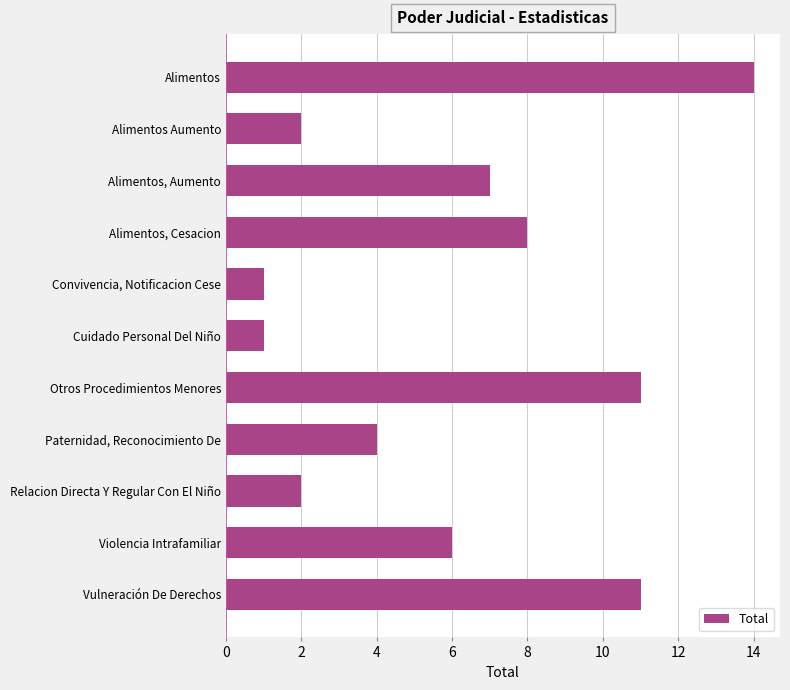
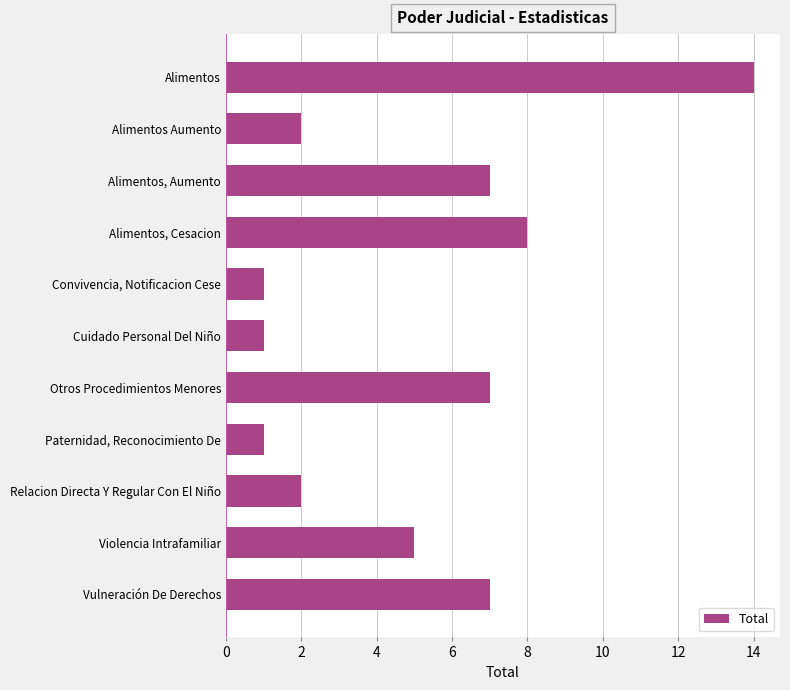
  {
    "Alimentos": 14,
    "Alimentos Aumento": 2,
    "Alimentos, Aumento": 7,
    "Alimentos, Cesacion": 8,
    "Convivencia, Notificacion Cese": 1,
    "Cuidado Personal Del Niño": 1,
-   "Otros Procedimientos Menores": 11,
-   "Paternidad, Reconocimiento De": 4,
+   "Otros Procedimientos Menores": 7,
+   "Paternidad, Reconocimiento De": 1,
    "Relacion Directa Y Regular Con El Niño": 2,
-   "Violencia Intrafamiliar": 6,
-   "Vulneración De Derechos": 11
+   "Violencia Intrafamiliar": 5,
+   "Vulneración De Derechos": 7
  }
